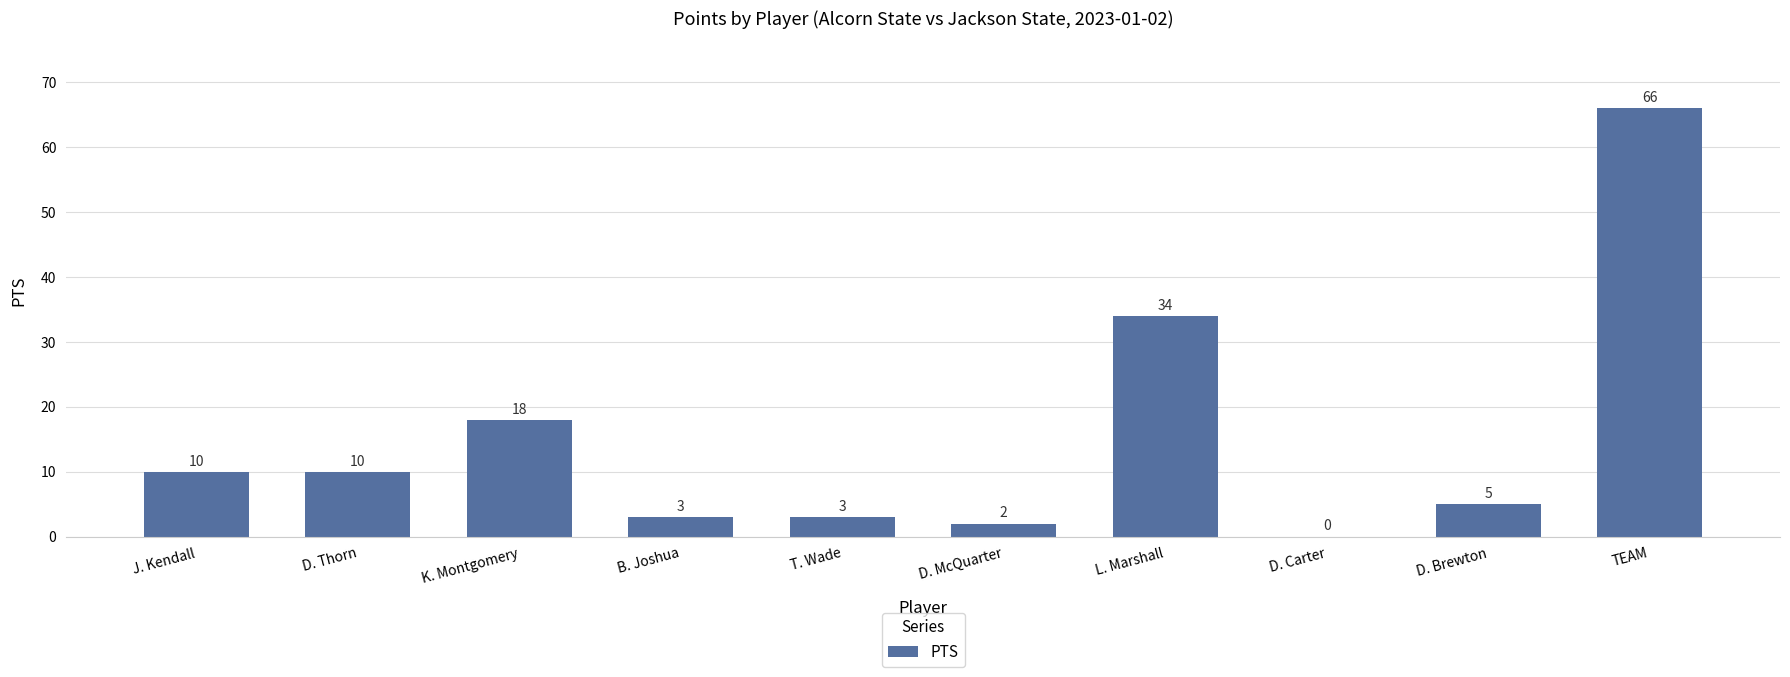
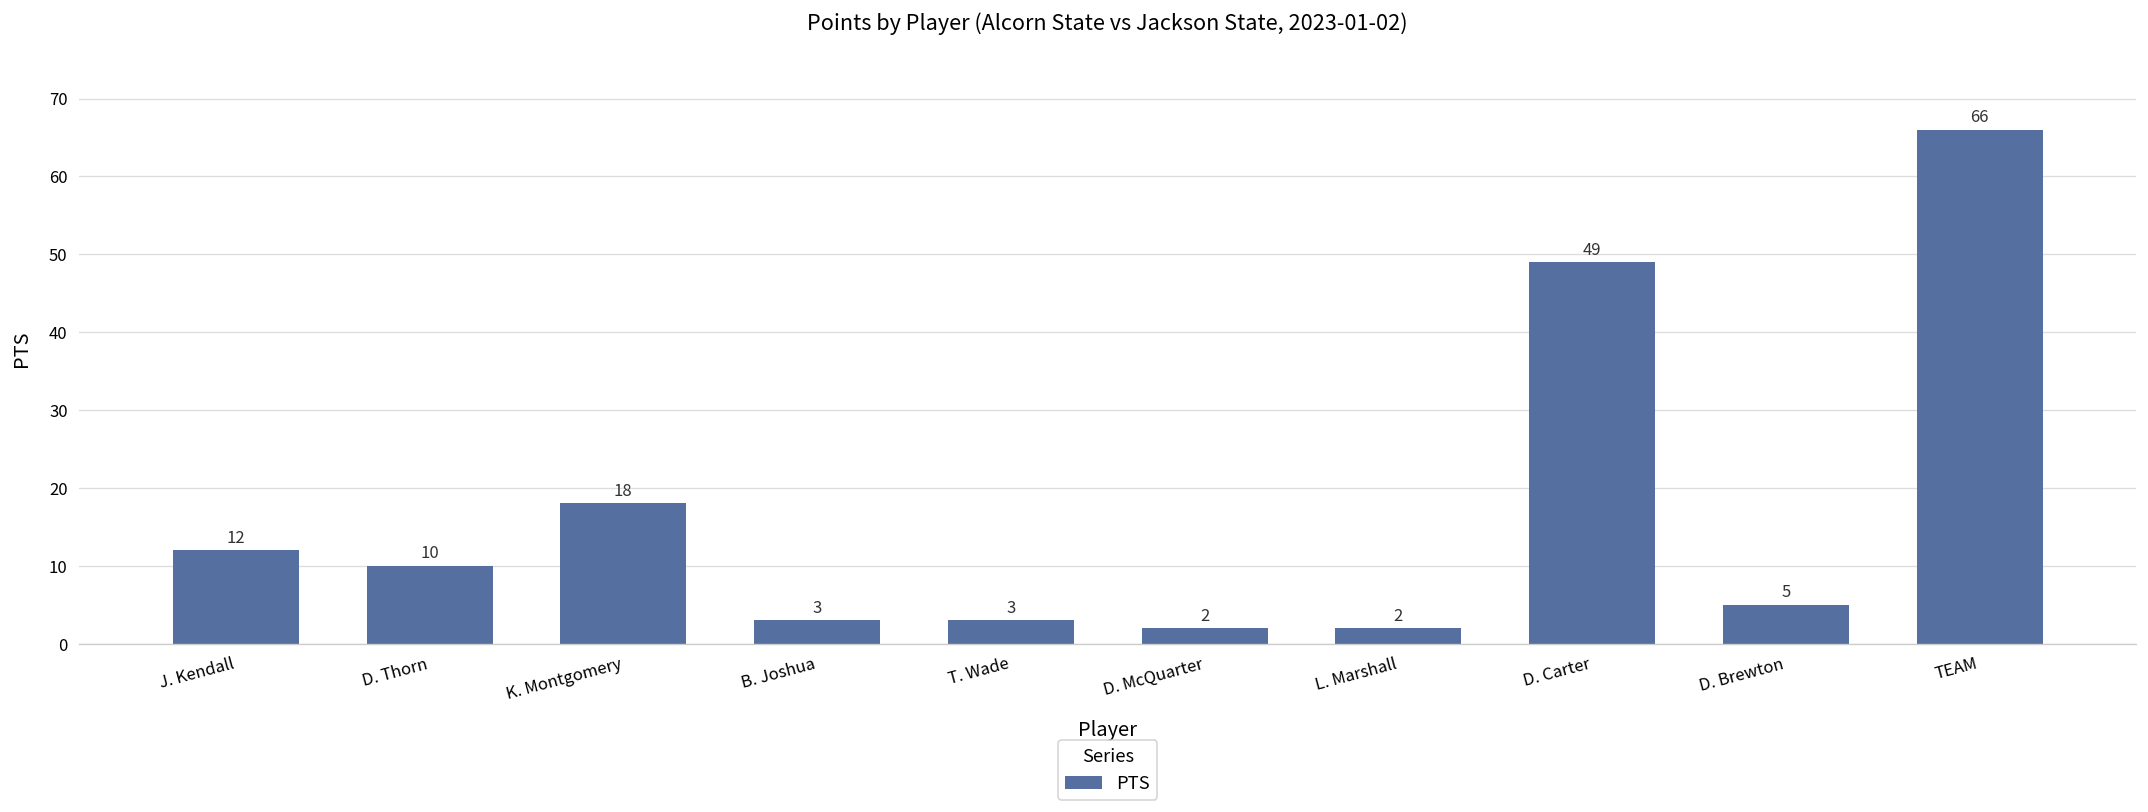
  {
-   "J. Kendall": 10,
+   "J. Kendall": 12,
    "D. Thorn": 10,
    "K. Montgomery": 18,
    "B. Joshua": 3,
    "T. Wade": 3,
    "D. McQuarter": 2,
-   "L. Marshall": 34,
-   "D. Carter": 0,
+   "L. Marshall": 2,
+   "D. Carter": 49,
    "D. Brewton": 5,
    "TEAM": 66
  }
